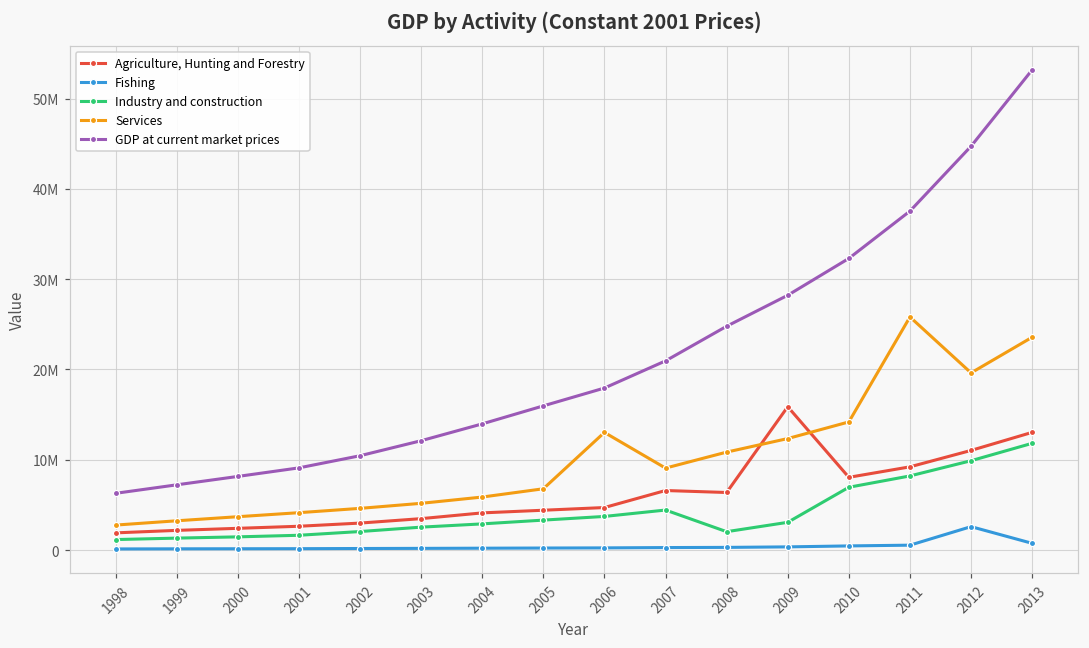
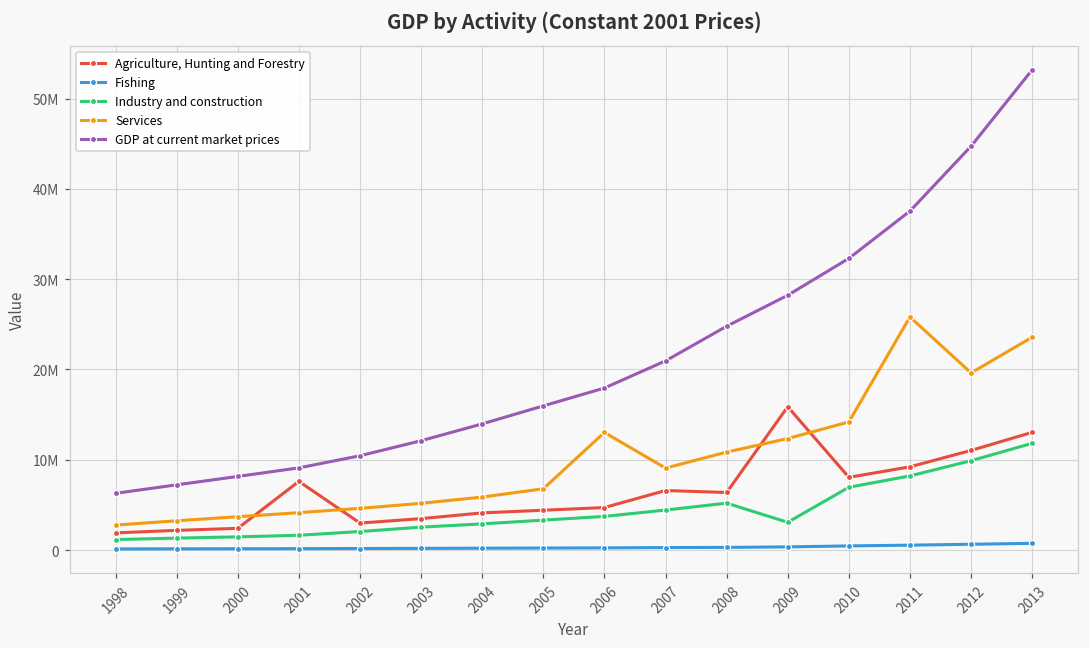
  {
    "Agriculture, Hunting and Forestry": {
      "1998": 2000000,
      "1999": 2000000,
      "2000": 2000000,
-     "2001": 3000000,
+     "2001": 8000000,
      "2002": 3000000,
      "2003": 3000000,
      "2004": 4000000,
      "2005": 4000000,
      "2006": 5000000,
      "2007": 7000000,
      "2008": 6000000,
      "2009": 16000000,
      "2010": 8000000,
      "2011": 9000000,
      "2012": 11000000,
      "2013": 13000000
    },
    "Fishing": {
      "1998": 0,
      "1999": 0,
      "2000": 0,
      "2001": 0,
      "2002": 0,
      "2003": 0,
      "2004": 0,
      "2005": 0,
      "2006": 0,
      "2007": 0,
      "2008": 0,
      "2009": 0,
      "2010": 0,
      "2011": 1000000,
-     "2012": 3000000,
+     "2012": 1000000,
      "2013": 1000000
    },
    "Industry and construction": {
      "1998": 1000000,
      "1999": 1000000,
      "2000": 1000000,
      "2001": 2000000,
      "2002": 2000000,
      "2003": 3000000,
      "2004": 3000000,
      "2005": 3000000,
      "2006": 4000000,
      "2007": 4000000,
-     "2008": 2000000,
+     "2008": 5000000,
      "2009": 3000000,
      "2010": 7000000,
      "2011": 8000000,
      "2012": 10000000,
      "2013": 12000000
    },
    "Services": {
      "1998": 3000000,
      "1999": 3000000,
      "2000": 4000000,
      "2001": 4000000,
      "2002": 5000000,
      "2003": 5000000,
      "2004": 6000000,
      "2005": 7000000,
      "2006": 13000000,
      "2007": 9000000,
      "2008": 11000000,
      "2009": 12000000,
      "2010": 14000000,
      "2011": 26000000,
      "2012": 20000000,
      "2013": 24000000
    },
    "GDP at current market prices": {
      "1998": 6000000,
      "1999": 7000000,
      "2000": 8000000,
      "2001": 9000000,
      "2002": 10000000,
      "2003": 12000000,
      "2004": 14000000,
      "2005": 16000000,
      "2006": 18000000,
      "2007": 21000000,
      "2008": 25000000,
      "2009": 28000000,
      "2010": 32000000,
      "2011": 38000000,
      "2012": 45000000,
      "2013": 53000000
    }
  }
